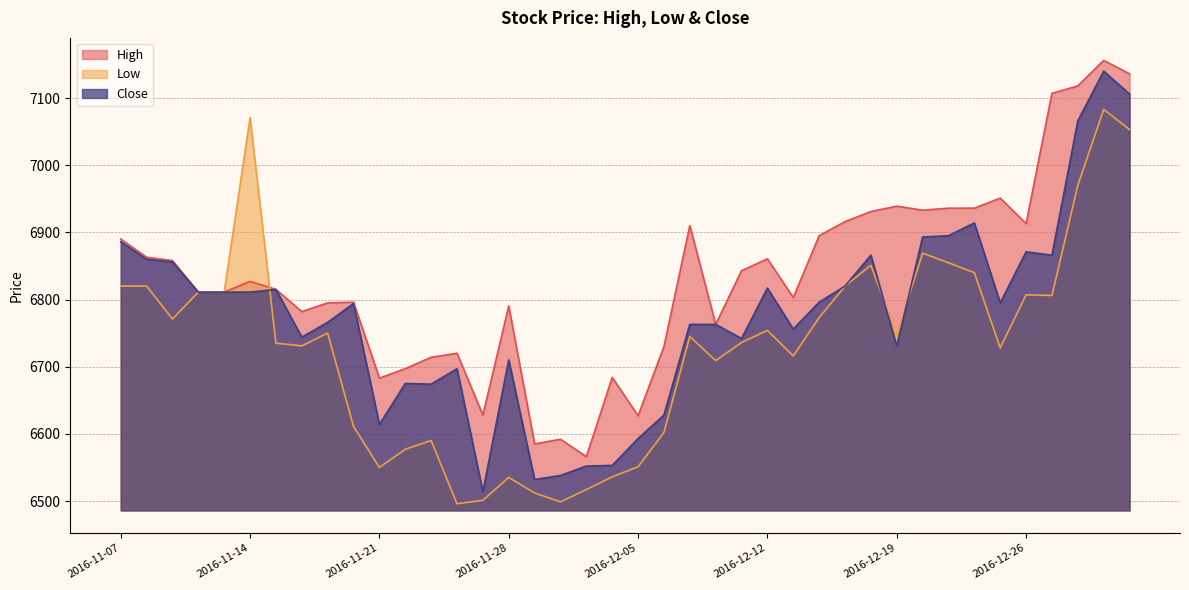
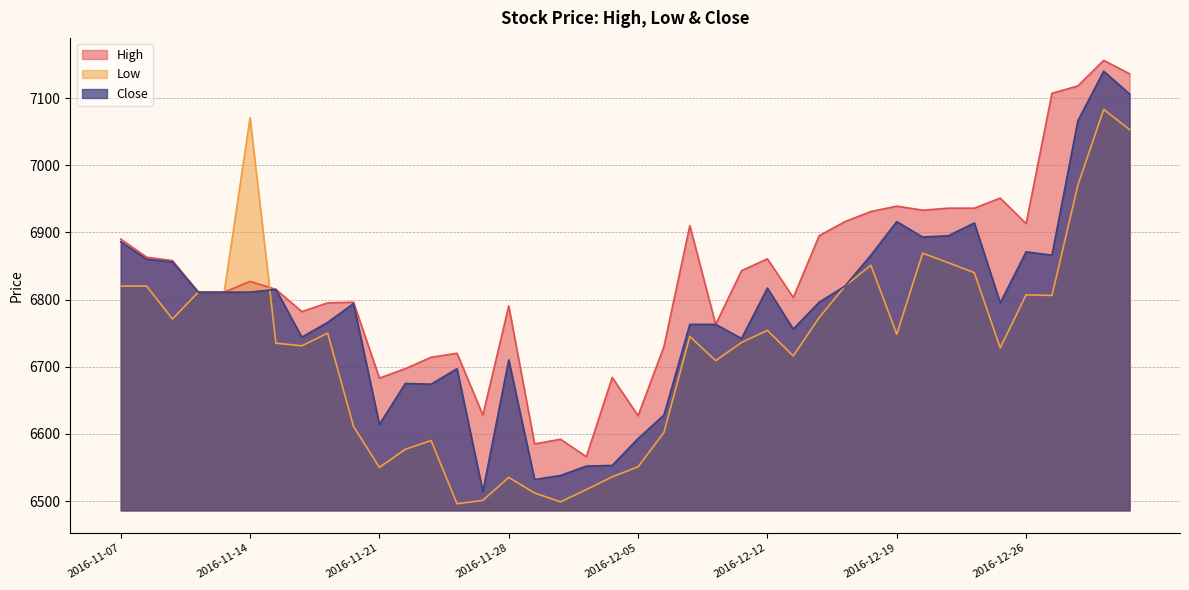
  {
    "High": {
      "2016-11-07": 6890,
      "2016-11-14": 6830,
      "2016-11-21": 6680,
      "2016-11-28": 6790,
      "2016-12-05": 6630,
      "2016-12-12": 6860,
      "2016-12-19": 6940,
      "2016-12-26": 6910
    },
    "Low": {
      "2016-11-07": 6820,
      "2016-11-14": 7070,
      "2016-11-21": 6550,
      "2016-11-28": 6540,
      "2016-12-05": 6550,
      "2016-12-12": 6750,
      "2016-12-19": 6750,
      "2016-12-26": 6810
    },
    "Close": {
      "2016-11-07": 6890,
      "2016-11-14": 6810,
      "2016-11-21": 6610,
      "2016-11-28": 6710,
      "2016-12-05": 6590,
      "2016-12-12": 6820,
-     "2016-12-19": 6730,
+     "2016-12-19": 6920,
      "2016-12-26": 6870
    }
  }
